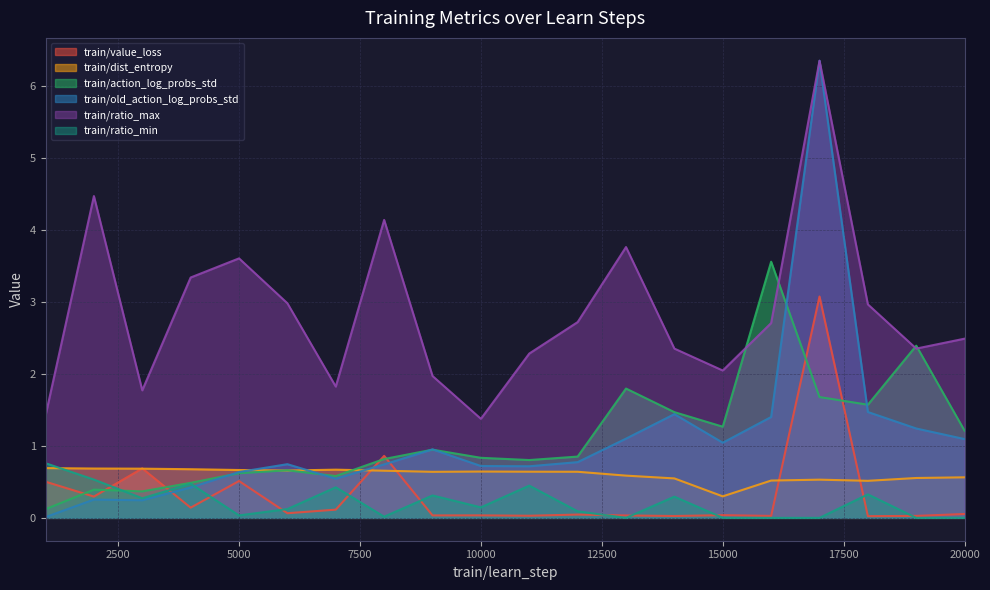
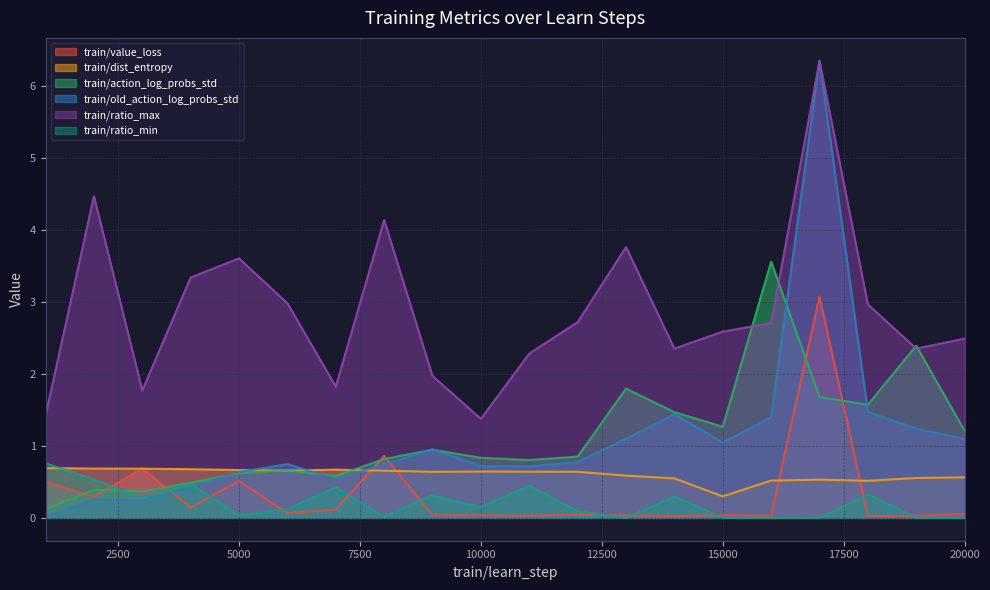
  {
    "train/value_loss": {
      "5000": 0.5,
      "10000": 0.0,
      "15000": 0.0,
      "20000": 0.1
    },
    "train/dist_entropy": {
      "10000": 0.6,
      "15000": 0.3,
      "20000": 0.6
    },
    "train/ratio_max": {
      "5000": 3.6,
      "10000": 1.4,
-     "15000": 2.0,
+     "15000": 2.6,
      "20000": 2.5
    }
  }
